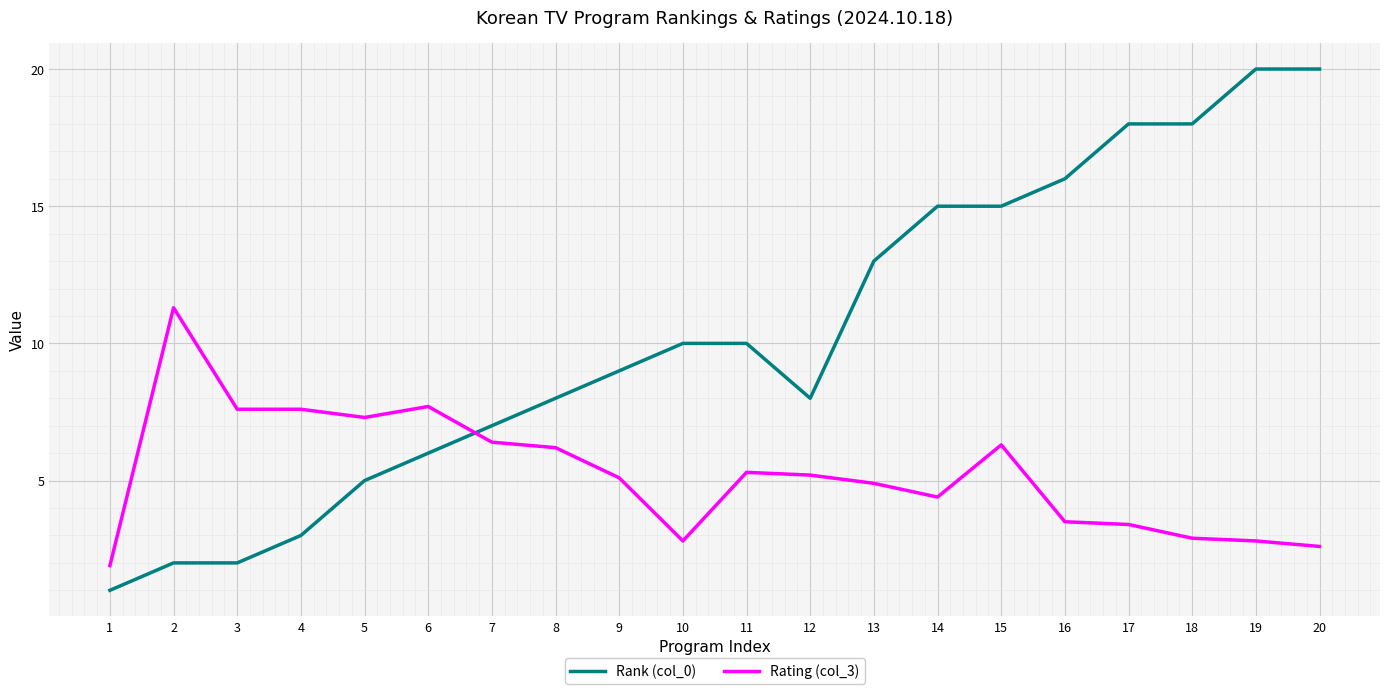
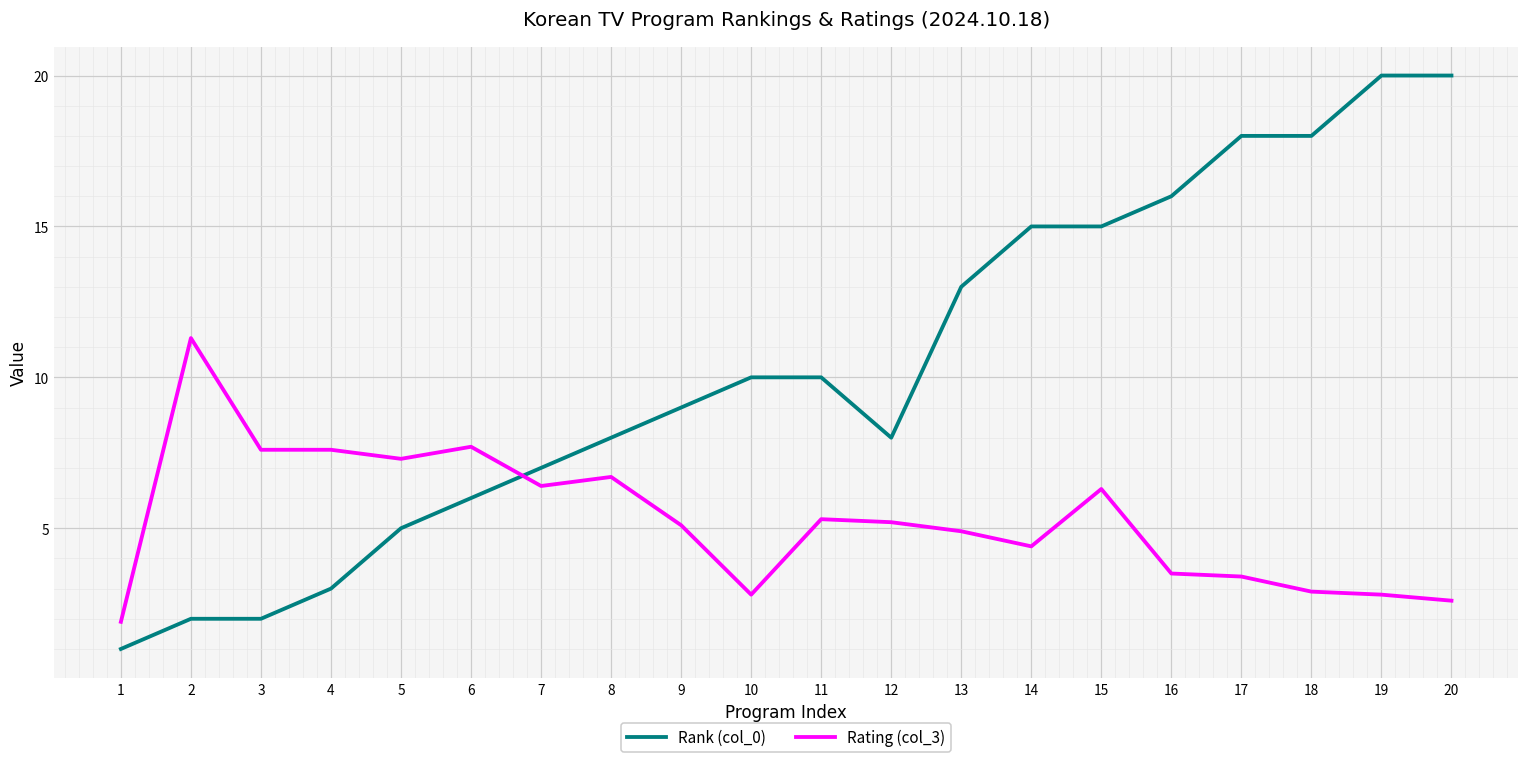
  {
    "Rank (col_0)": {
      "1": 1.0,
      "2": 2.0,
      "3": 2.0,
      "4": 3.0,
      "5": 5.0,
      "6": 6.0,
      "7": 7.0,
      "8": 8.0,
      "9": 9.0,
      "10": 10.0,
      "11": 10.0,
      "12": 8.0,
      "13": 13.0,
      "14": 15.0,
      "15": 15.0,
      "16": 16.0,
      "17": 18.0,
      "18": 18.0,
      "19": 20.0,
      "20": 20.0
    },
    "Rating (col_3)": {
      "1": 1.9,
      "2": 11.3,
      "3": 7.6,
      "4": 7.6,
      "5": 7.3,
      "6": 7.7,
      "7": 6.4,
-     "8": 6.2,
+     "8": 6.7,
      "9": 5.1,
      "10": 2.8,
      "11": 5.3,
      "12": 5.2,
      "13": 4.9,
      "14": 4.4,
      "15": 6.3,
      "16": 3.5,
      "17": 3.4,
      "18": 2.9,
      "19": 2.8,
      "20": 2.6
    }
  }
